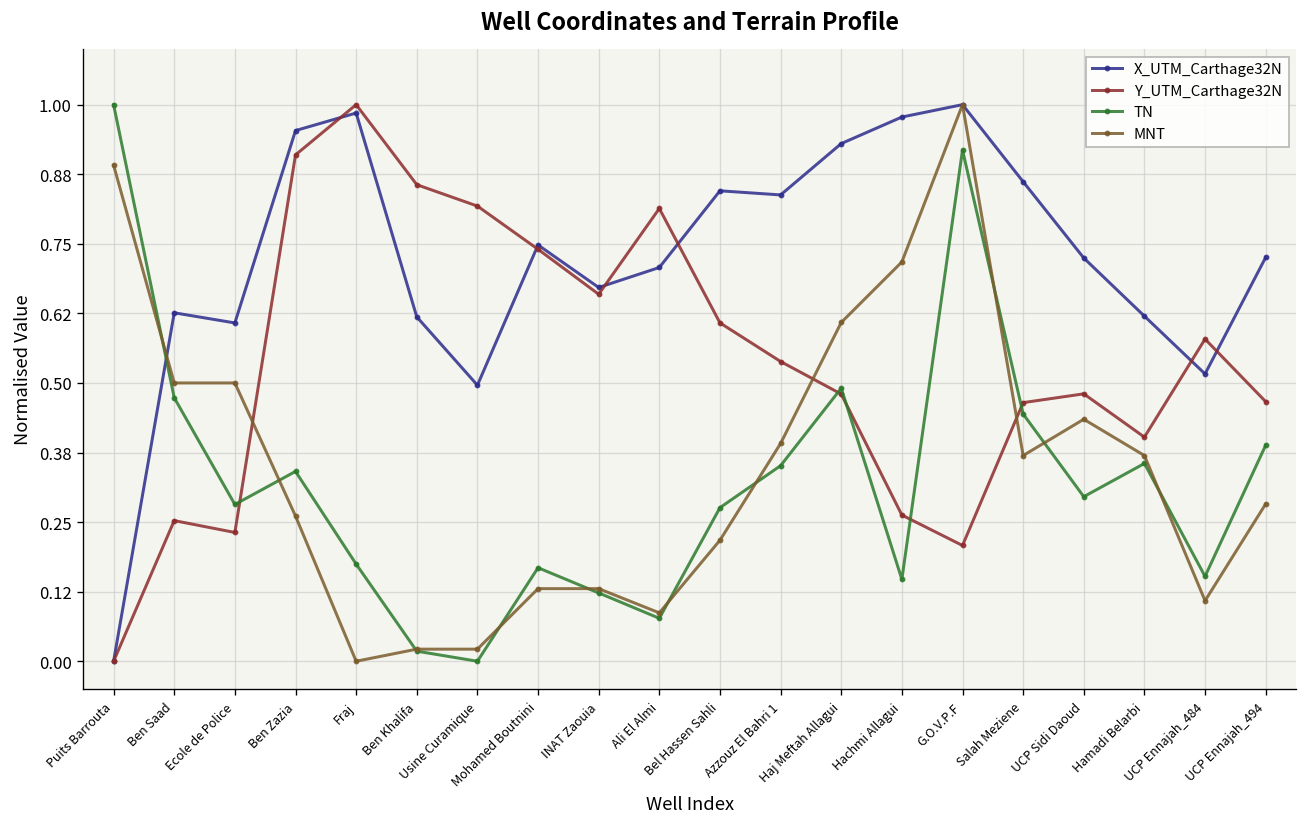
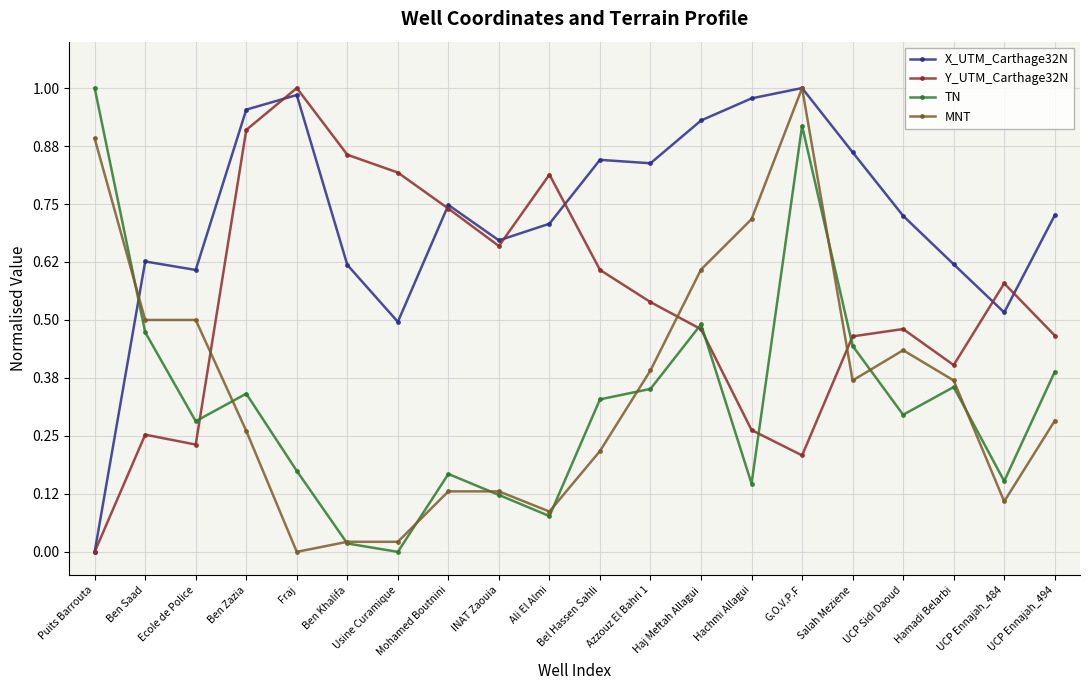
  {
    "X_UTM_Carthage32N": {
      "Ben Saad": 0.63,
      "Ecole de Police": 0.61,
      "Ben Zazia": 0.95,
      "Fraj": 0.98,
      "Ben Khalifa": 0.62,
      "Usine Curamique": 0.50,
      "Mohamed Boutnini": 0.75,
      "INAT Zaouia": 0.67,
      "Ali El Almi": 0.71,
      "Bel Hassen Sahli": 0.85,
      "Azzouz El Bahri 1": 0.84,
      "Haj Meftah Allagui": 0.93,
      "Hachmi Allagui": 0.98,
      "Salah Meziene": 0.86,
      "UCP Sidi Daoud": 0.72,
      "Hamadi Belarbi": 0.62,
      "UCP Ennajah_484": 0.52,
      "UCP Ennajah_494": 0.73
    },
    "TN": {
      "Puits Barrouta": 1.00,
      "Ben Saad": 0.47,
      "Ecole de Police": 0.28,
      "Ben Zazia": 0.34,
      "Fraj": 0.17,
      "Usine Curamique": 0.00,
      "Mohamed Boutnini": 0.17,
      "INAT Zaouia": 0.12,
      "Ali El Almi": 0.08,
-     "Bel Hassen Sahli": 0.28,
+     "Bel Hassen Sahli": 0.33,
      "Azzouz El Bahri 1": 0.35,
      "Haj Meftah Allagui": 0.49,
      "Hachmi Allagui": 0.15,
      "G.O.V.P.F": 0.92,
      "Salah Meziene": 0.44,
      "UCP Sidi Daoud": 0.30,
      "Hamadi Belarbi": 0.36,
      "UCP Ennajah_484": 0.15,
      "UCP Ennajah_494": 0.39
    }
  }
